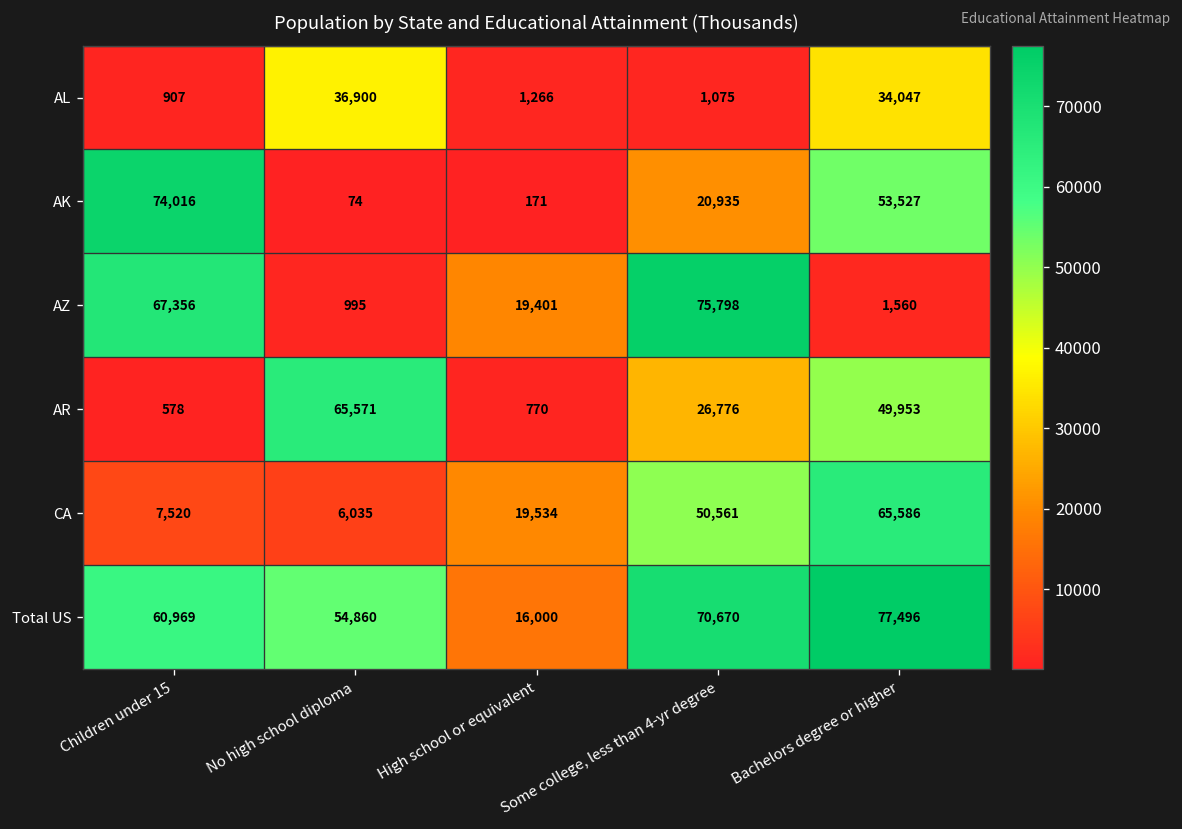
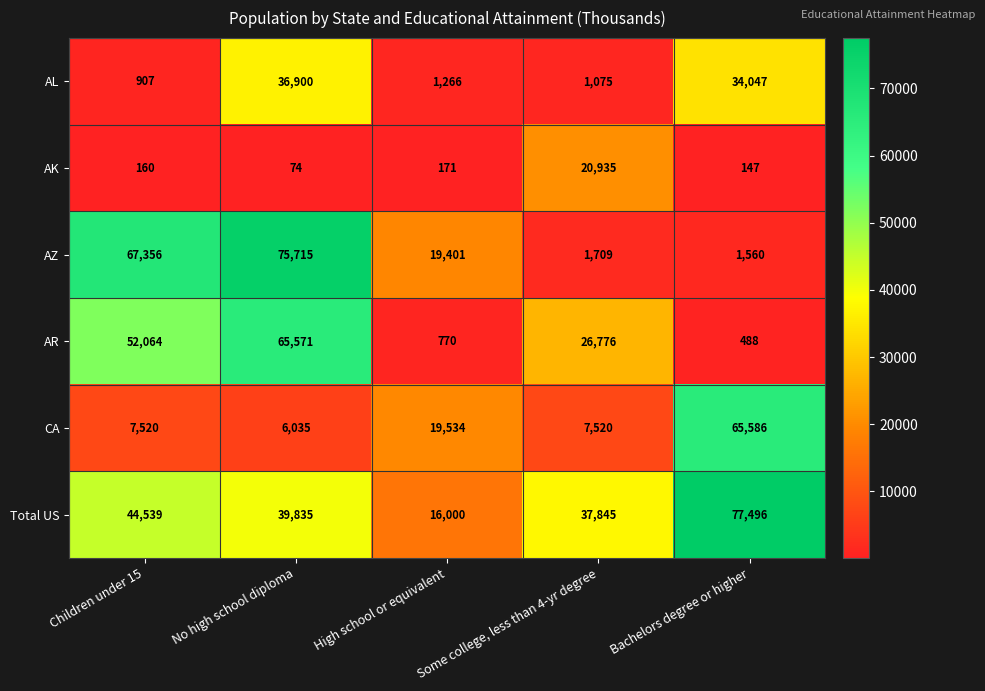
  {
    "AL": {
      "Children under 15": "907",
      "No high school diploma": "36,900",
      "High school or equivalent": "1,266",
      "Some college, less than 4-yr degree": "1,075",
      "Bachelors degree or higher": "34,047"
    },
    "AK": {
-     "Children under 15": "74,016",
+     "Children under 15": "160",
      "No high school diploma": "74",
      "High school or equivalent": "171",
      "Some college, less than 4-yr degree": "20,935",
-     "Bachelors degree or higher": "53,527"
+     "Bachelors degree or higher": "147"
    },
    "AZ": {
      "Children under 15": "67,356",
-     "No high school diploma": "995",
+     "No high school diploma": "75,715",
      "High school or equivalent": "19,401",
-     "Some college, less than 4-yr degree": "75,798",
+     "Some college, less than 4-yr degree": "1,709",
      "Bachelors degree or higher": "1,560"
    },
    "AR": {
-     "Children under 15": "578",
+     "Children under 15": "52,064",
      "No high school diploma": "65,571",
      "High school or equivalent": "770",
      "Some college, less than 4-yr degree": "26,776",
-     "Bachelors degree or higher": "49,953"
+     "Bachelors degree or higher": "488"
    },
    "CA": {
      "Children under 15": "7,520",
      "No high school diploma": "6,035",
      "High school or equivalent": "19,534",
-     "Some college, less than 4-yr degree": "50,561",
+     "Some college, less than 4-yr degree": "7,520",
      "Bachelors degree or higher": "65,586"
    },
    "Total US": {
-     "Children under 15": "60,969",
-     "No high school diploma": "54,860",
+     "Children under 15": "44,539",
+     "No high school diploma": "39,835",
      "High school or equivalent": "16,000",
-     "Some college, less than 4-yr degree": "70,670",
+     "Some college, less than 4-yr degree": "37,845",
      "Bachelors degree or higher": "77,496"
    }
  }
